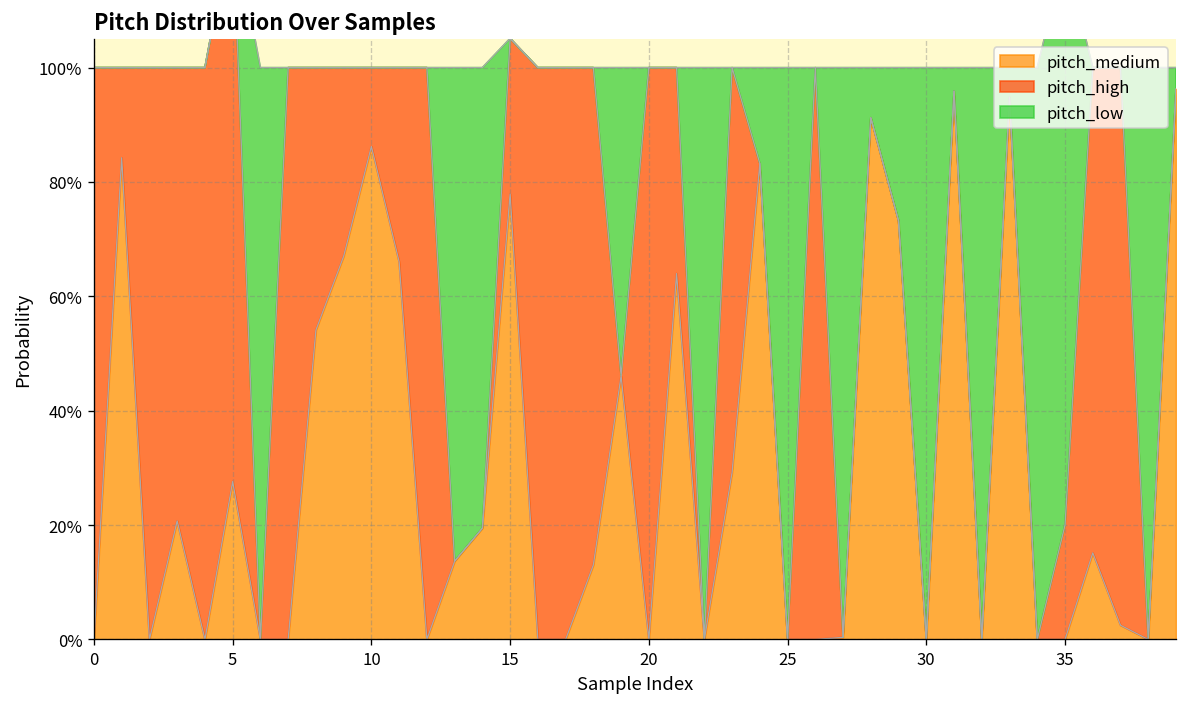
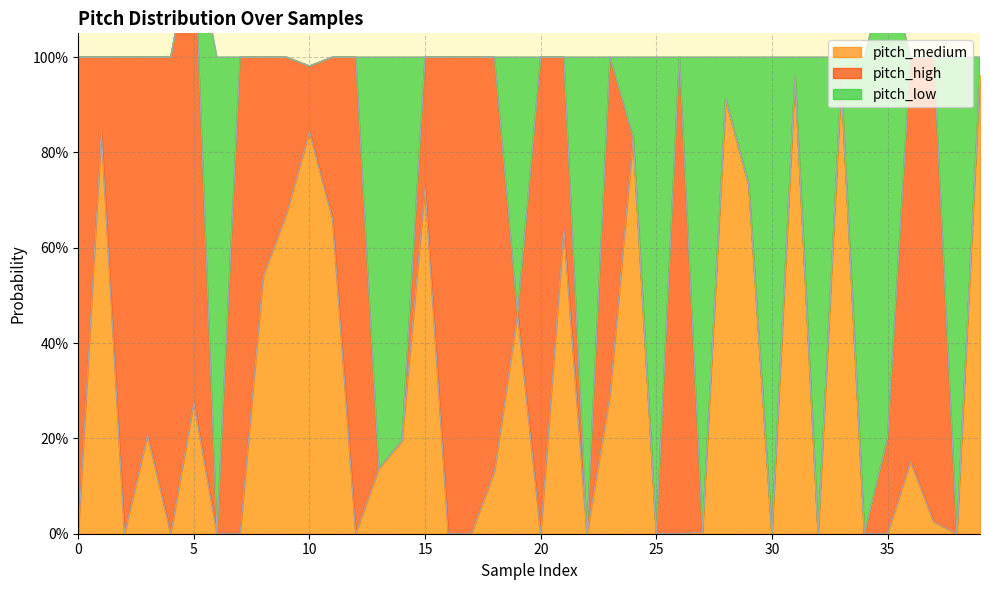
  {
    "pitch_medium": {
      "0": "0%",
      "5": "28%",
-     "10": "86%",
-     "15": "78%",
+     "10": "84%",
+     "15": "73%",
      "20": "0%",
      "35": "0%"
    },
    "pitch_high": {
      "35": "20%"
    },
    "pitch_low": {
      "25": "100%",
      "30": "100%"
    }
  }
